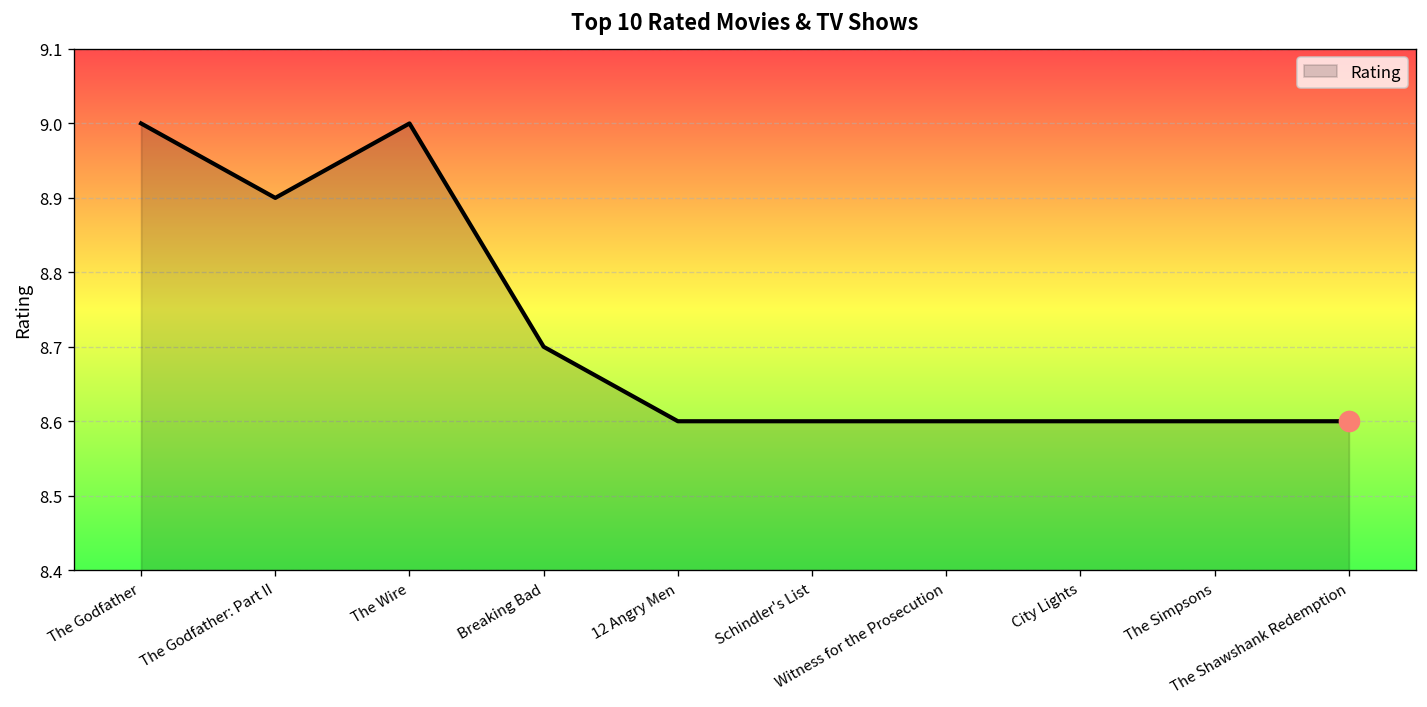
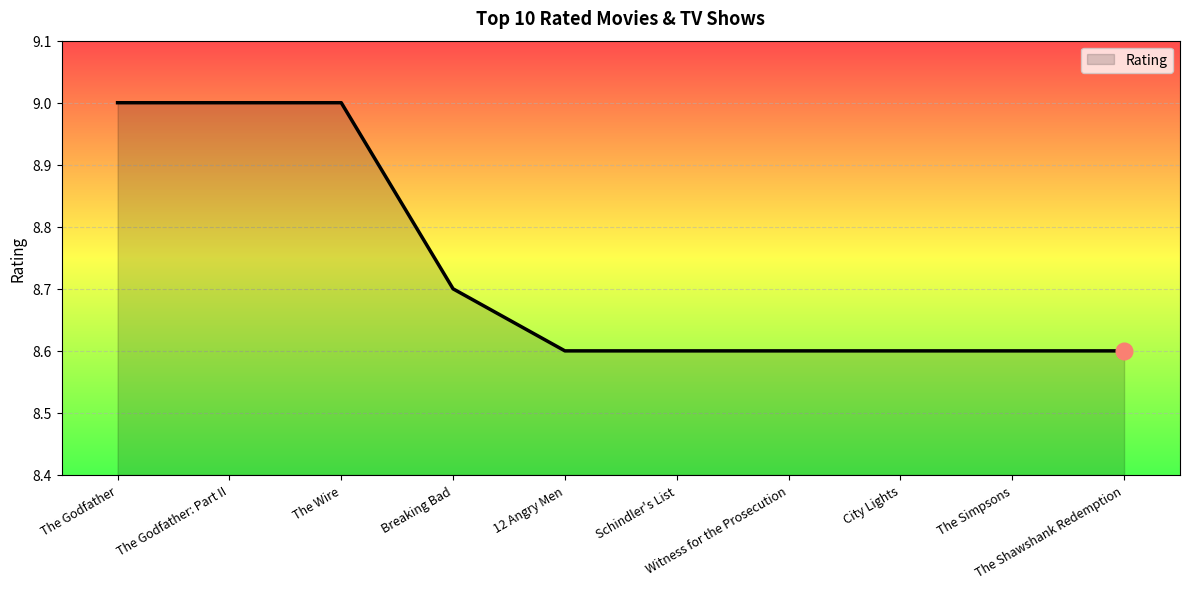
  {
    "Rating": {
      "The Godfather": 9.0,
-     "The Godfather: Part II": 8.9,
+     "The Godfather: Part II": 9.0,
      "The Wire": 9.0,
      "Breaking Bad": 8.7,
      "12 Angry Men": 8.6,
      "Schindler's List": 8.6,
      "Witness for the Prosecution": 8.6,
      "City Lights": 8.6,
      "The Simpsons": 8.6
    }
  }
